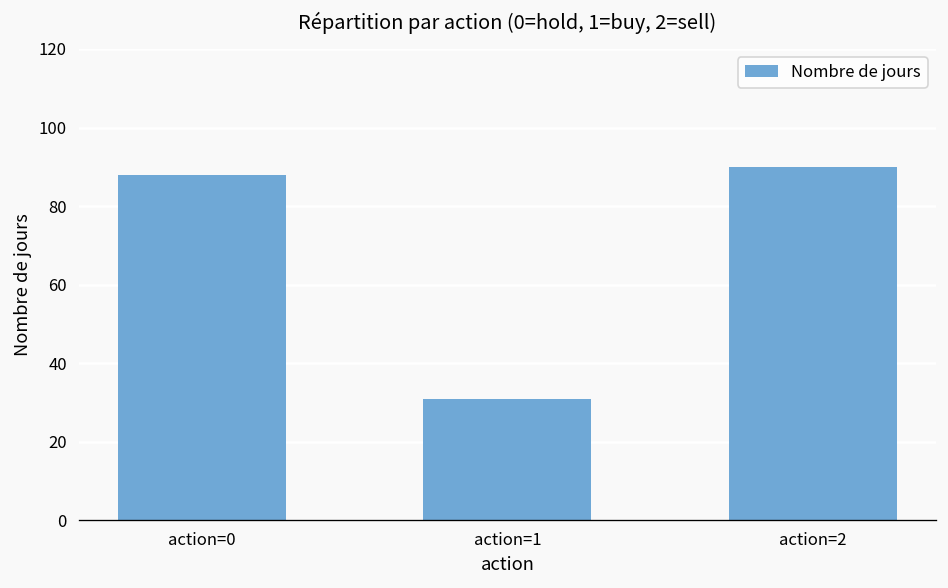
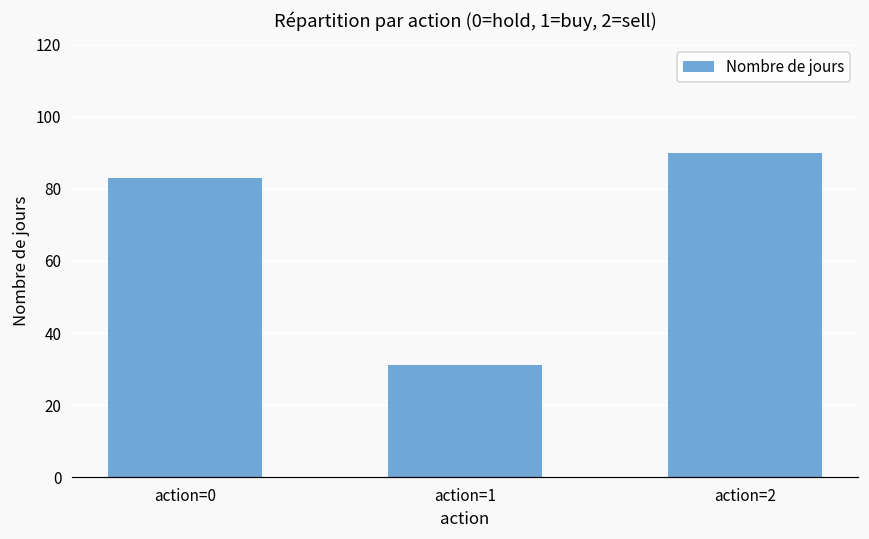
  {
-   "action=0": 88,
+   "action=0": 83,
    "action=1": 31,
    "action=2": 90
  }
